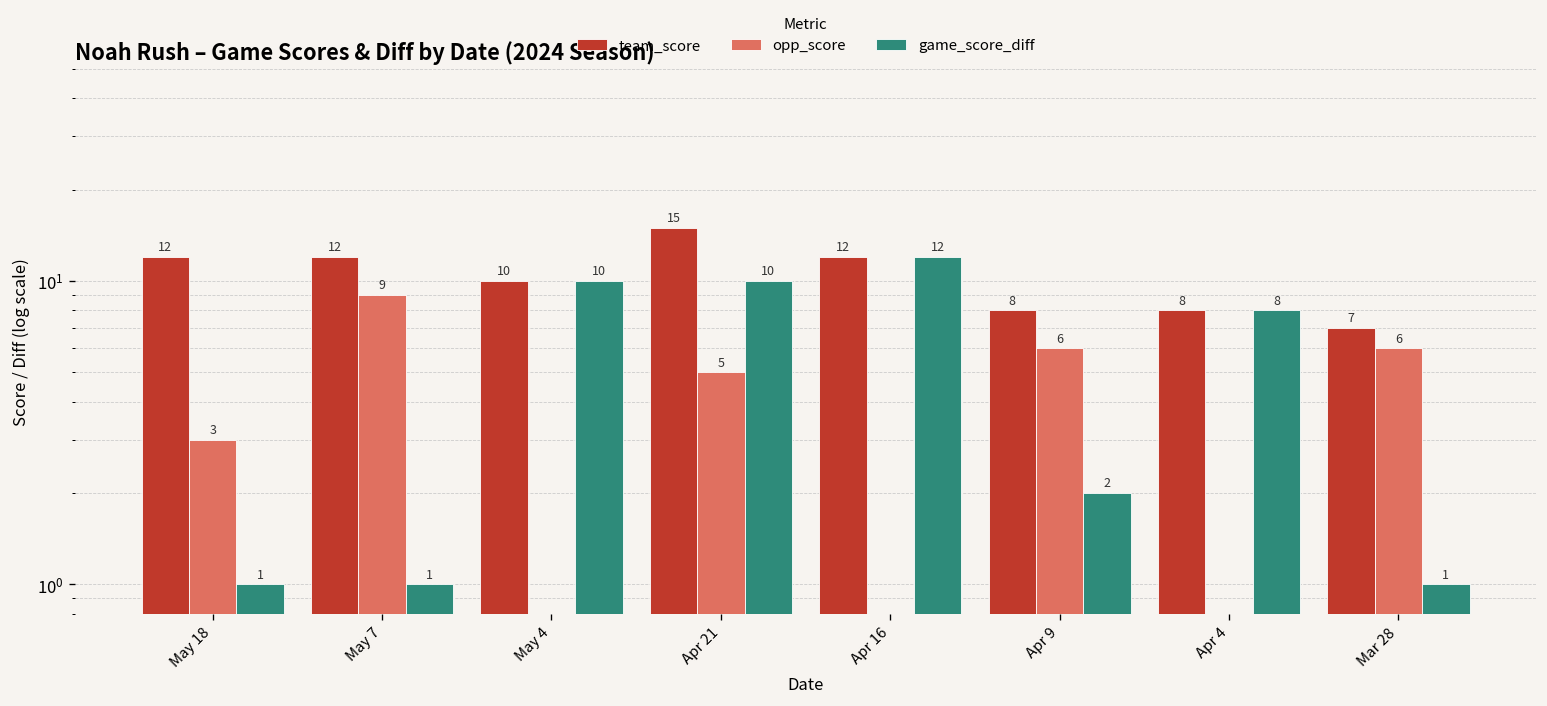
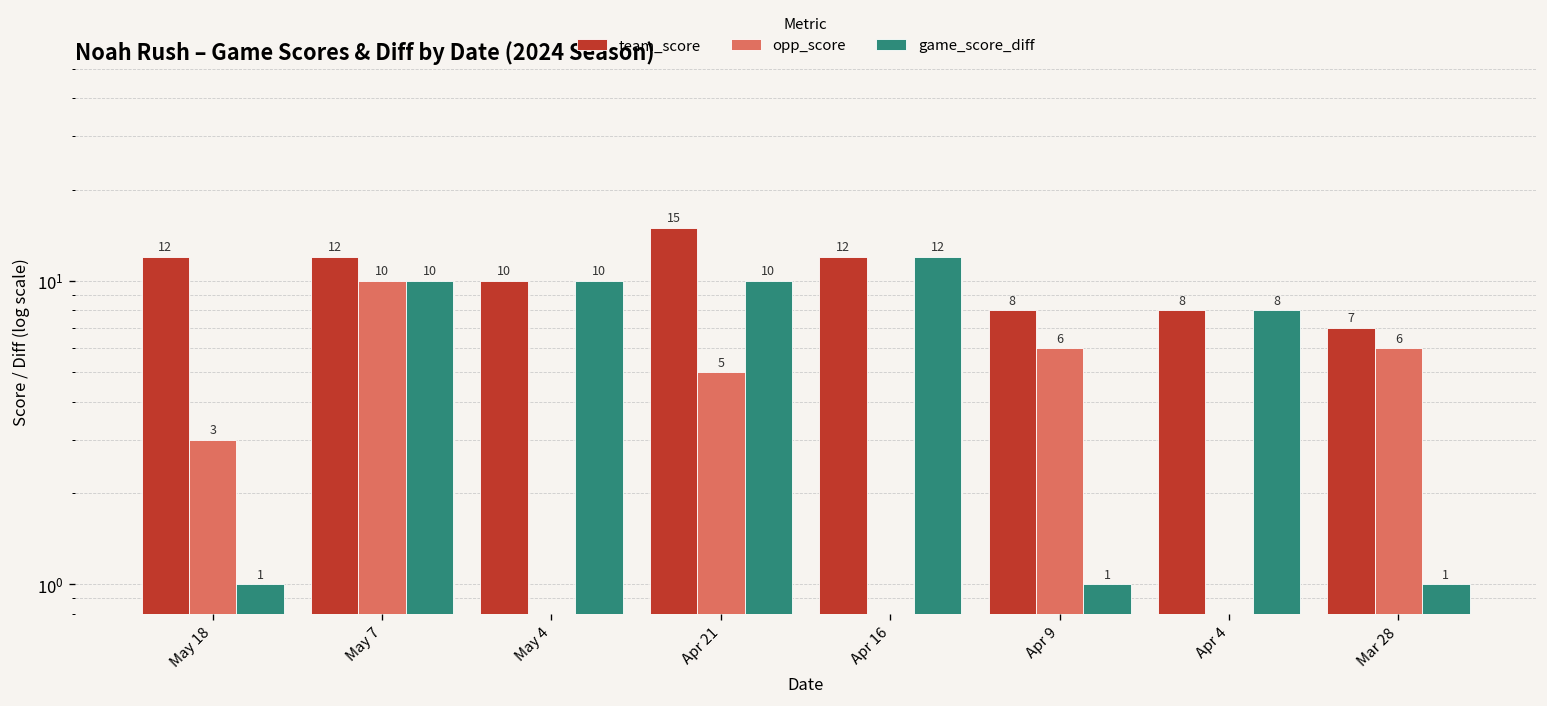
  {
    "team_score": {
      "May 18": 12,
      "May 7": 12,
      "May 4": 10,
      "Apr 21": 15,
      "Apr 16": 12,
      "Apr 9": 8,
      "Apr 4": 8,
      "Mar 28": 7
    },
    "opp_score": {
      "May 18": 3,
-     "May 7": 9,
+     "May 7": 10,
      "Apr 21": 5,
      "Apr 9": 6,
      "Mar 28": 6
    },
    "game_score_diff": {
      "May 18": 1,
-     "May 7": 1,
+     "May 7": 10,
      "May 4": 10,
      "Apr 21": 10,
      "Apr 16": 12,
-     "Apr 9": 2,
+     "Apr 9": 1,
      "Apr 4": 8,
      "Mar 28": 1
    }
  }
